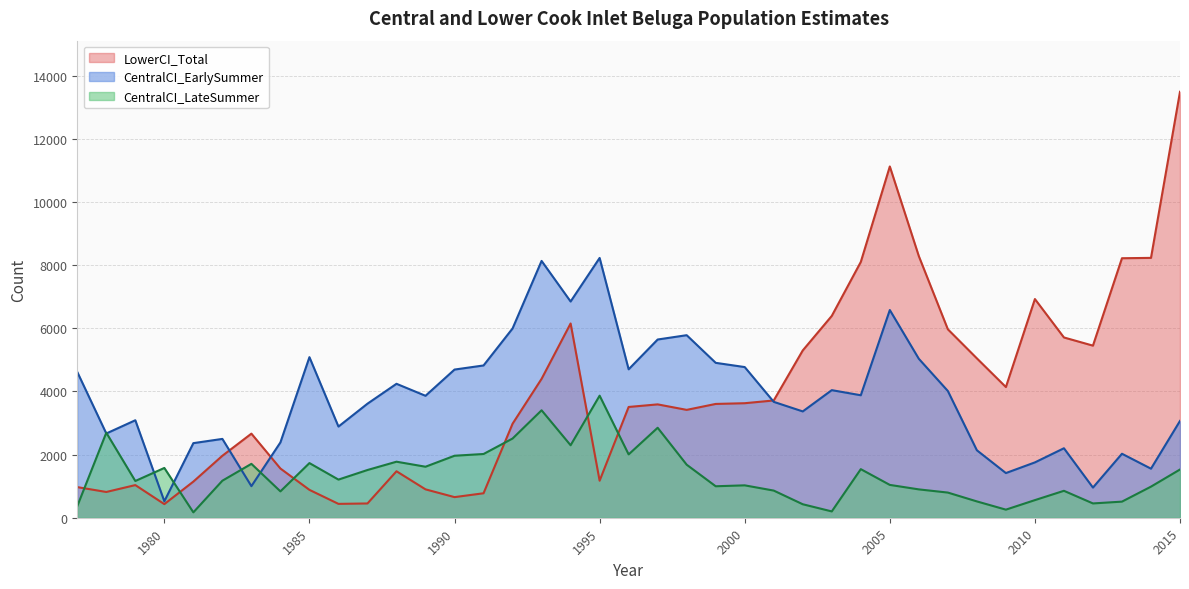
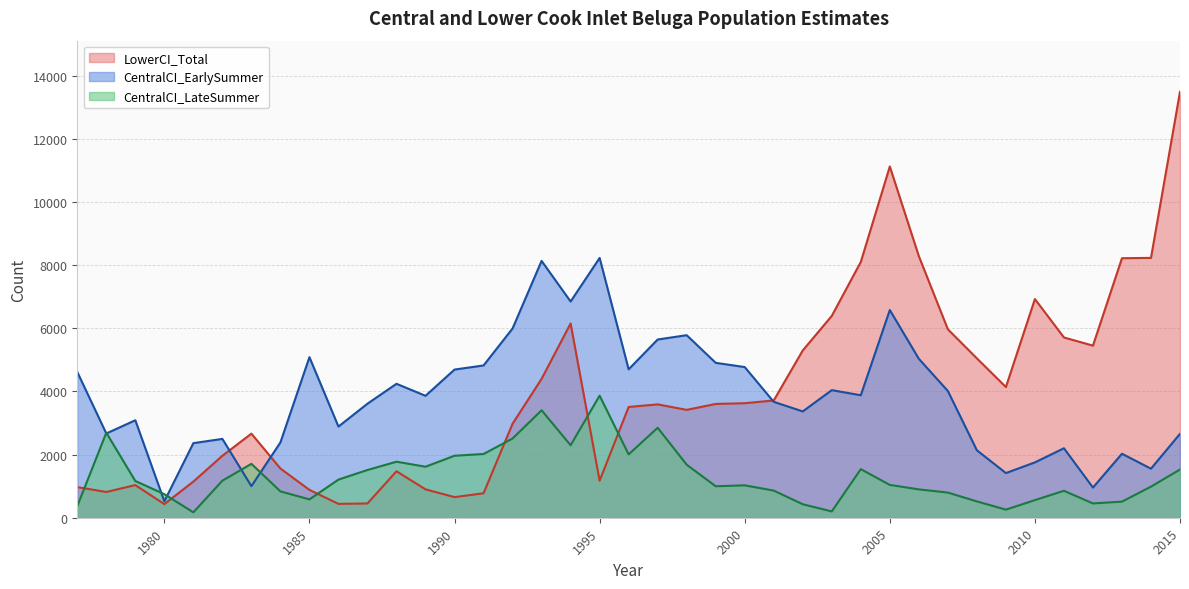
  {
    "LowerCI_Total": {
      "1980": 400,
      "1985": 900,
      "1990": 700,
      "1995": 1200,
      "2000": 3600,
      "2005": 11100,
      "2010": 6900,
      "2015": 13500
    },
    "CentralCI_EarlySummer": {
      "1980": 500,
      "1985": 5100,
      "1990": 4700,
      "1995": 8200,
      "2000": 4800,
      "2005": 6600,
      "2010": 1800,
-     "2015": 3100
+     "2015": 2700
    },
    "CentralCI_LateSummer": {
-     "1980": 1600,
-     "1985": 1700,
+     "1980": 700,
+     "1985": 600,
      "1990": 2000,
      "1995": 3900,
      "2000": 1000,
      "2005": 1000,
      "2010": 600,
      "2015": 1500
    }
  }
